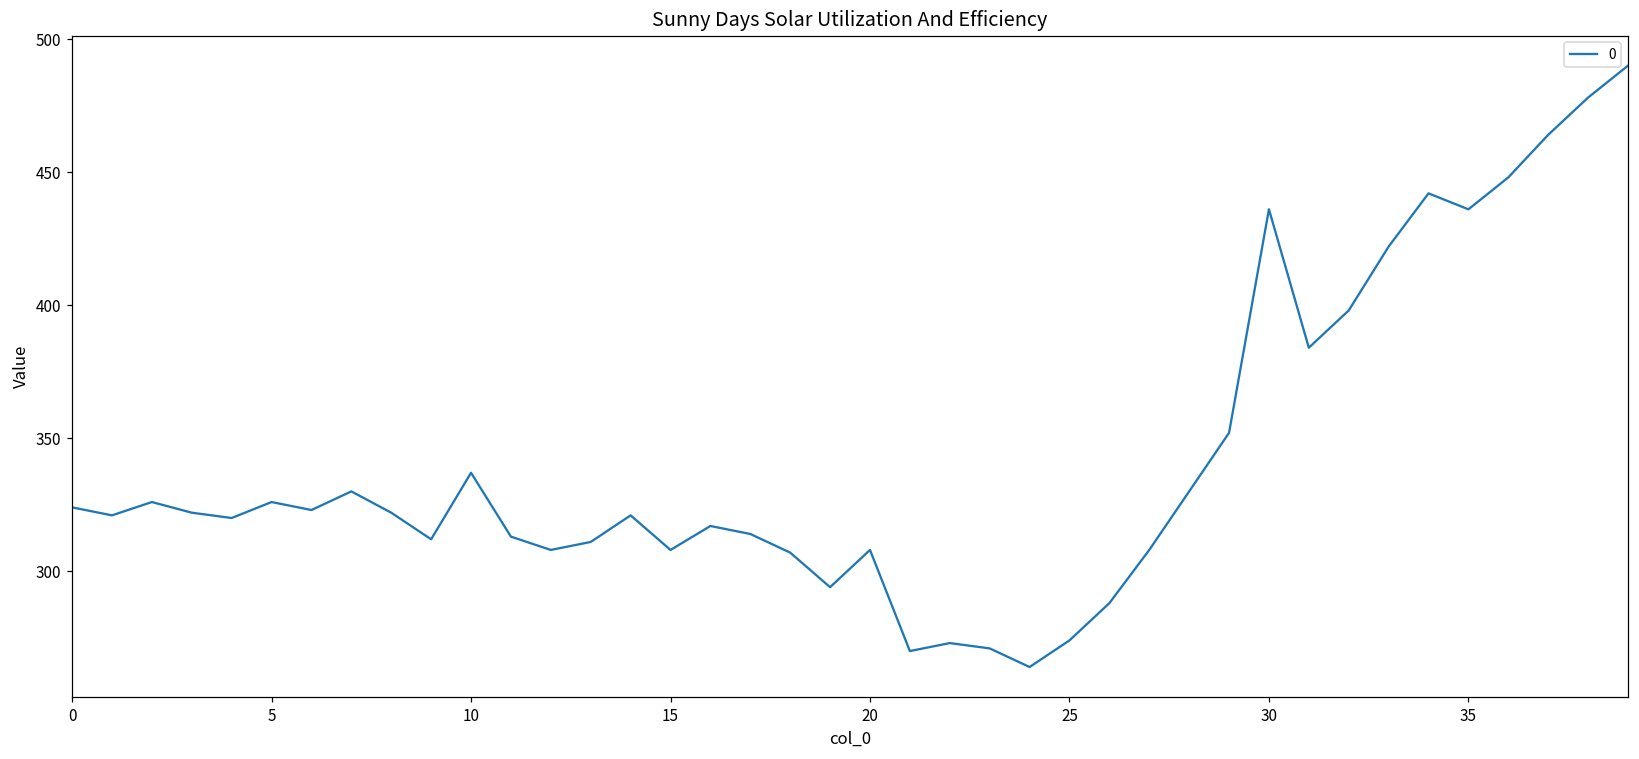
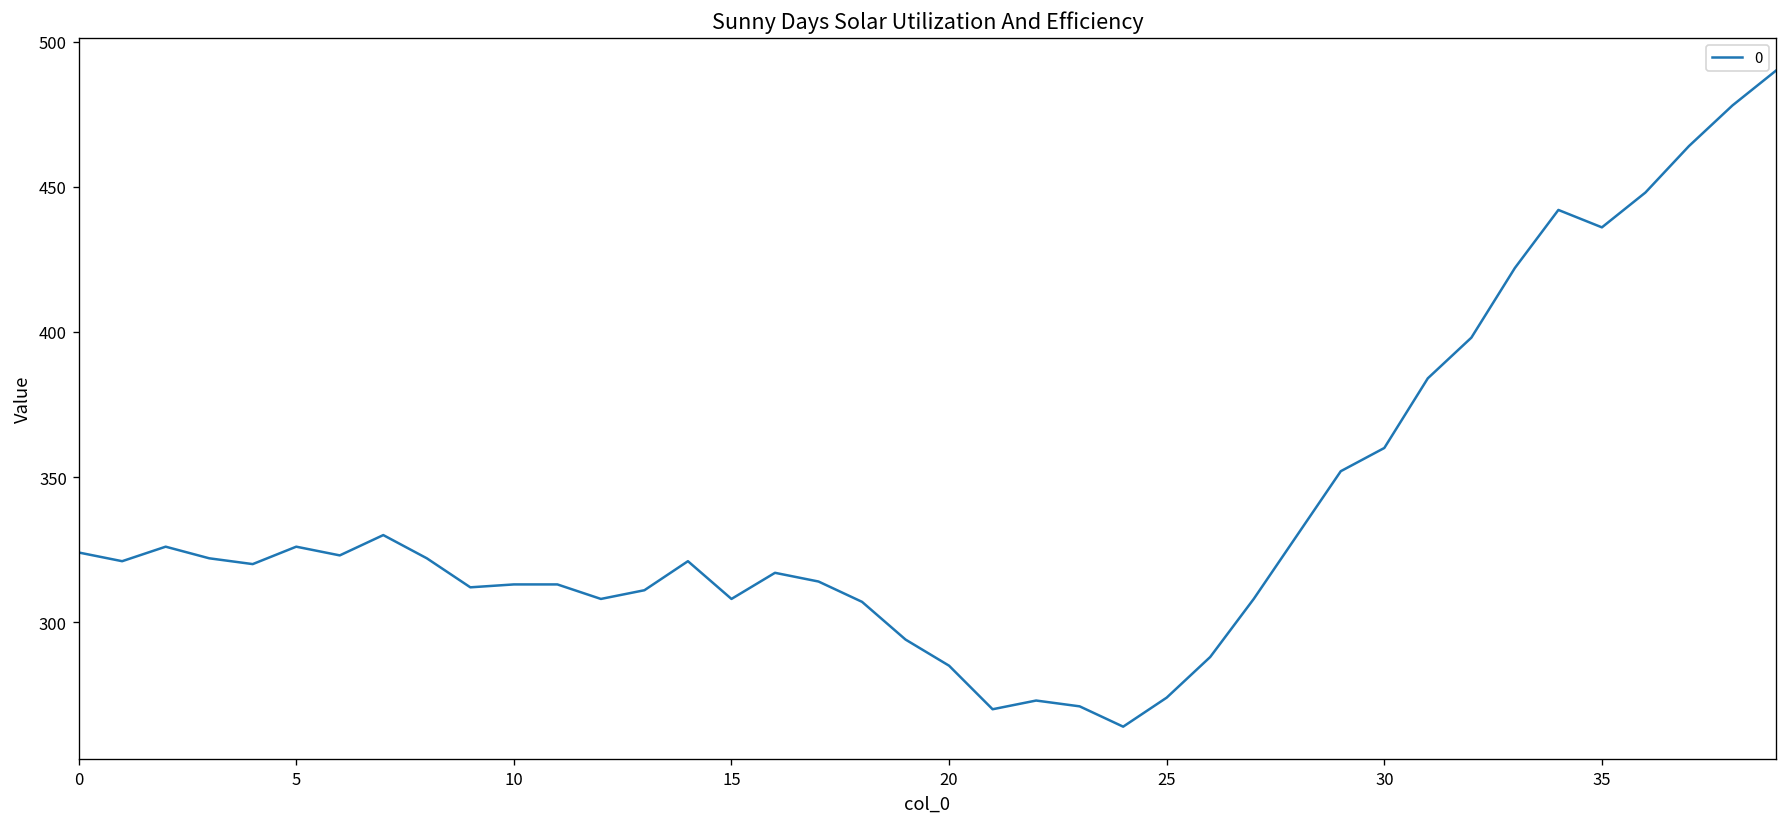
  {
    "0": 324,
    "5": 326,
-   "10": 337,
+   "10": 313,
    "15": 308,
-   "20": 308,
+   "20": 285,
    "25": 274,
-   "30": 436,
+   "30": 360,
    "35": 436
  }
